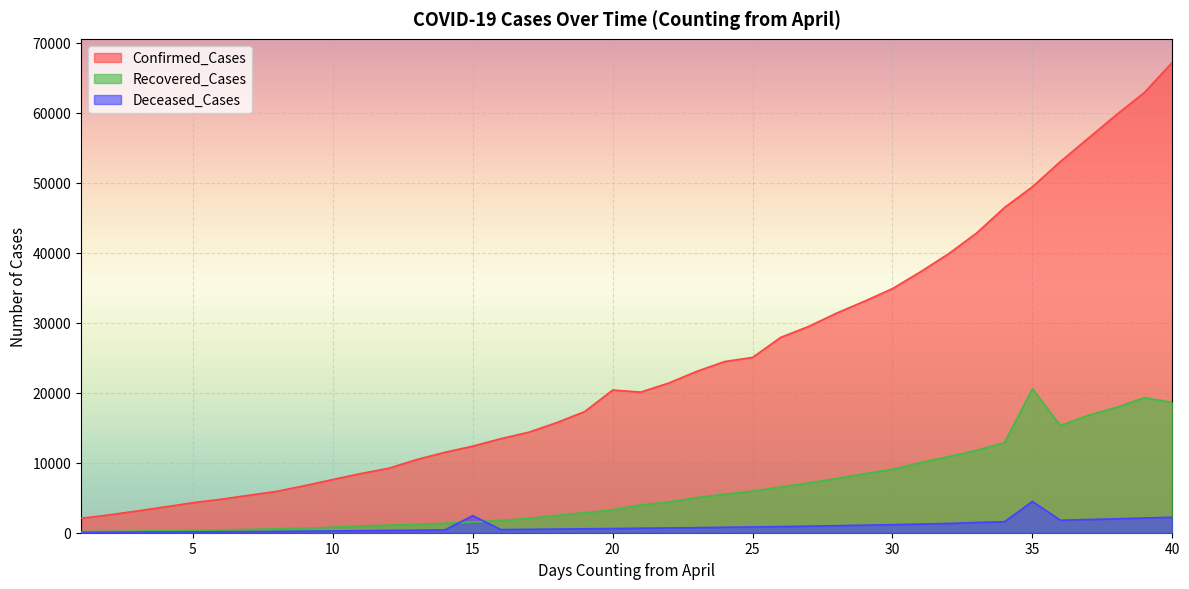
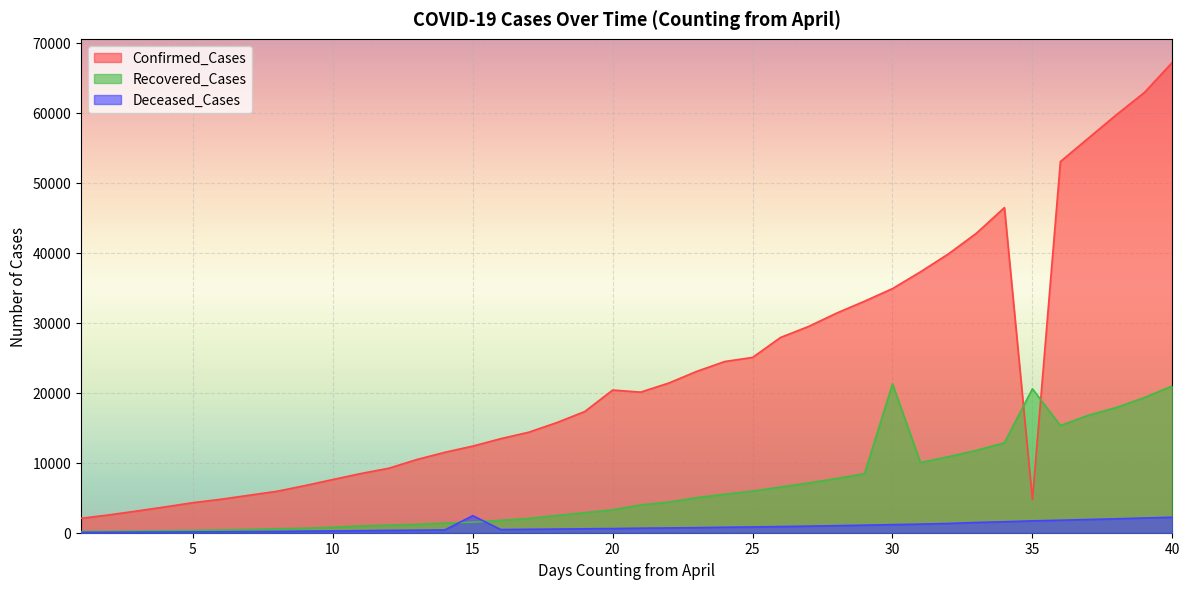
  {
    "Confirmed_Cases": {
      "5": 4000,
      "10": 8000,
      "15": 12000,
      "20": 20000,
      "25": 25000,
      "30": 35000,
-     "35": 49000,
+     "35": 5000,
      "40": 67000
    },
    "Recovered_Cases": {
      "10": 1000,
      "15": 2000,
      "20": 3000,
      "25": 6000,
-     "30": 9000,
+     "30": 21000,
      "35": 21000,
-     "40": 19000
+     "40": 21000
    },
    "Deceased_Cases": {
      "10": 0,
      "15": 2000,
      "20": 1000,
      "25": 1000,
      "30": 1000,
-     "35": 4000,
+     "35": 2000,
      "40": 2000
    }
  }
